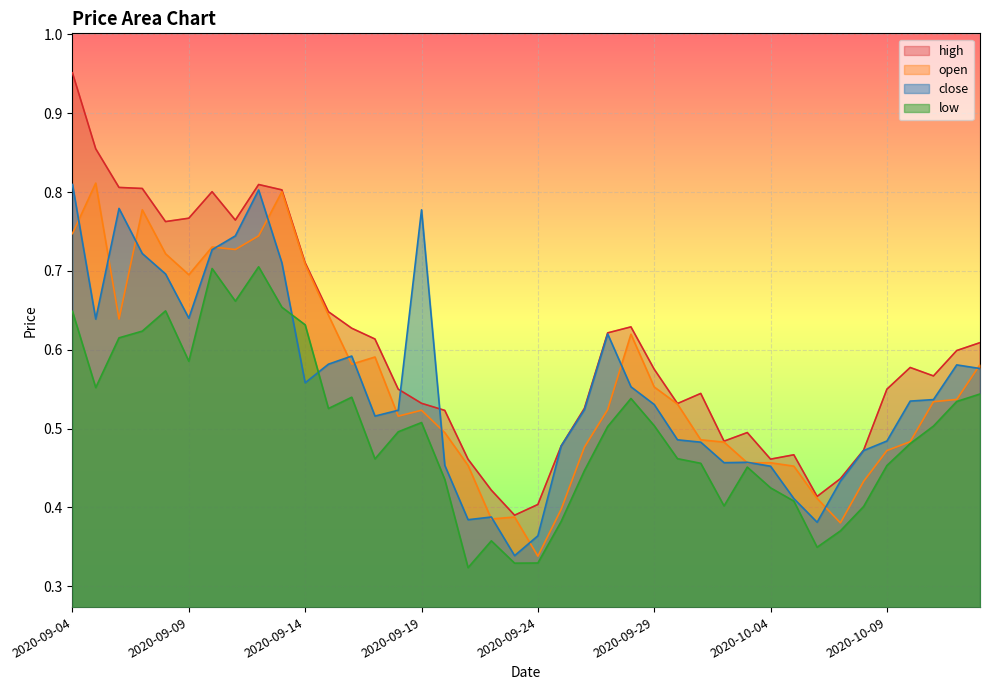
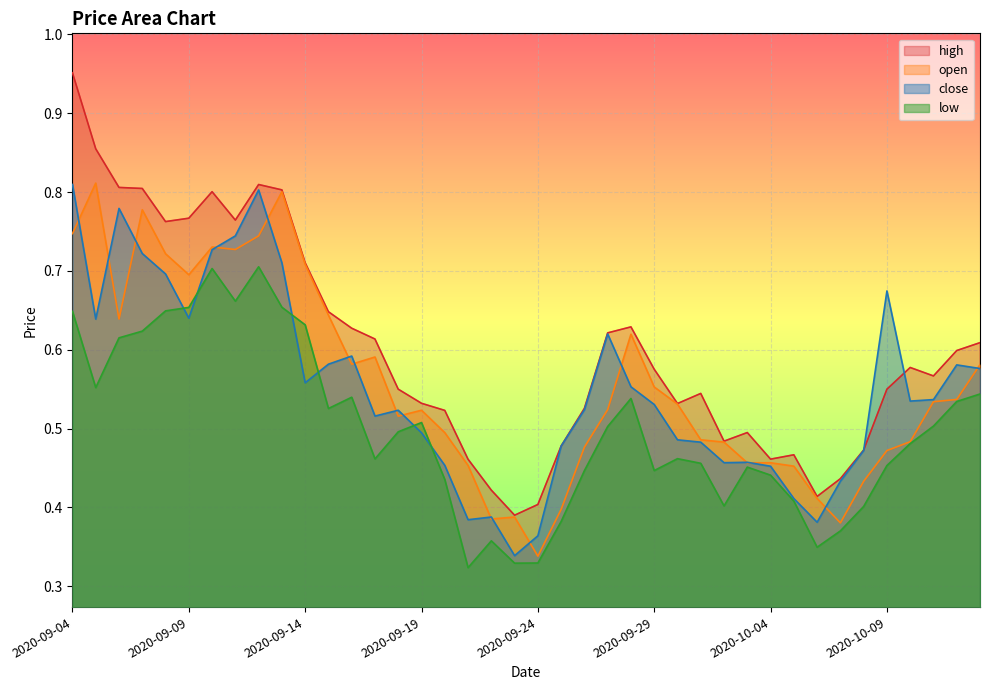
  {
    "close": {
      "2020-09-04": 0.81,
      "2020-09-09": 0.64,
      "2020-09-14": 0.56,
-     "2020-09-19": 0.78,
+     "2020-09-19": 0.49,
      "2020-09-24": 0.36,
      "2020-09-29": 0.53,
      "2020-10-04": 0.45,
-     "2020-10-09": 0.48
+     "2020-10-09": 0.67
    },
    "low": {
      "2020-09-04": 0.65,
-     "2020-09-09": 0.59,
+     "2020-09-09": 0.65,
      "2020-09-14": 0.63,
      "2020-09-19": 0.51,
      "2020-09-24": 0.33,
-     "2020-09-29": 0.50,
-     "2020-10-04": 0.42,
+     "2020-09-29": 0.45,
+     "2020-10-04": 0.44,
      "2020-10-09": 0.45
    }
  }
